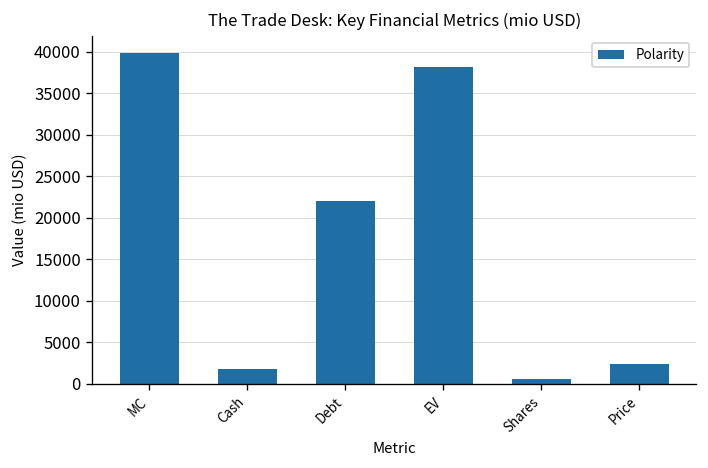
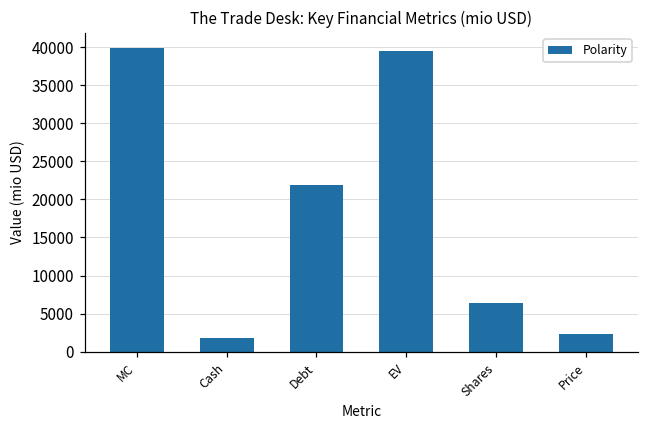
  {
    "MC": 40000,
    "Cash": 2000,
    "Debt": 22000,
-   "EV": 38000,
-   "Shares": 0,
+   "EV": 40000,
+   "Shares": 6000,
    "Price": 2000
  }
